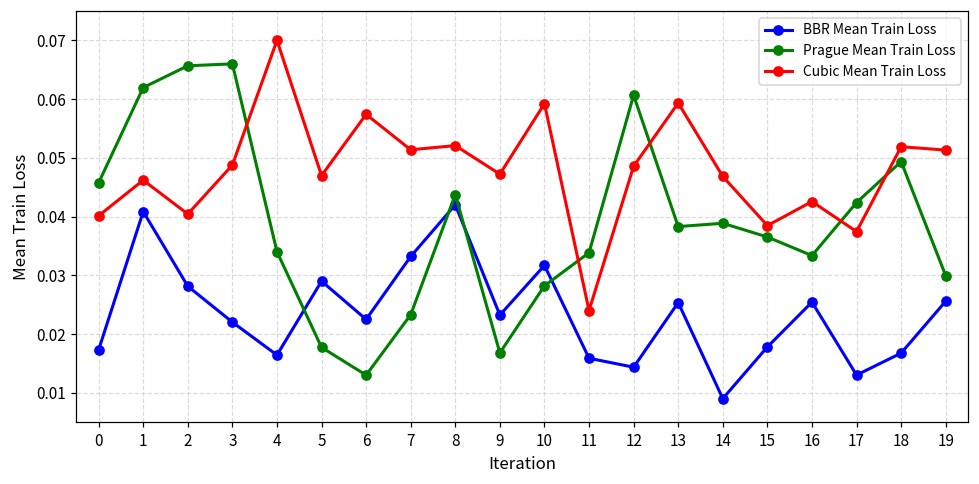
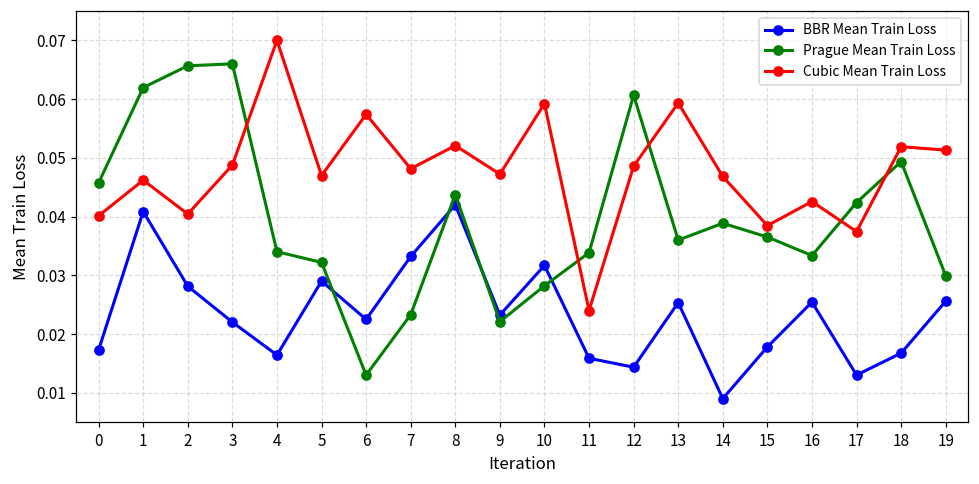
  {
    "BBR Mean Train Loss": {
      "0": 0.017,
      "1": 0.041,
      "2": 0.028,
      "3": 0.022,
      "4": 0.016,
      "5": 0.029,
      "6": 0.022,
      "7": 0.033,
      "8": 0.042,
      "9": 0.023,
      "10": 0.032,
      "11": 0.016,
      "12": 0.014,
      "13": 0.025,
      "14": 0.009,
      "15": 0.018,
      "16": 0.025,
      "17": 0.013,
      "18": 0.017,
      "19": 0.026
    },
    "Prague Mean Train Loss": {
      "0": 0.046,
      "1": 0.062,
      "2": 0.066,
      "3": 0.066,
      "4": 0.034,
-     "5": 0.018,
+     "5": 0.032,
      "6": 0.013,
      "7": 0.023,
      "8": 0.044,
-     "9": 0.017,
+     "9": 0.022,
      "10": 0.028,
      "11": 0.034,
      "12": 0.061,
-     "13": 0.038,
+     "13": 0.036,
      "14": 0.039,
      "15": 0.037,
      "16": 0.033,
      "17": 0.042,
      "18": 0.049,
      "19": 0.030
    },
    "Cubic Mean Train Loss": {
      "0": 0.040,
      "1": 0.046,
      "2": 0.040,
      "3": 0.049,
      "4": 0.070,
      "5": 0.047,
      "6": 0.057,
-     "7": 0.051,
+     "7": 0.048,
      "8": 0.052,
      "9": 0.047,
      "10": 0.059,
      "11": 0.024,
      "12": 0.049,
      "13": 0.059,
      "14": 0.047,
      "15": 0.038,
      "16": 0.043,
      "17": 0.037,
      "18": 0.052,
      "19": 0.051
    }
  }
